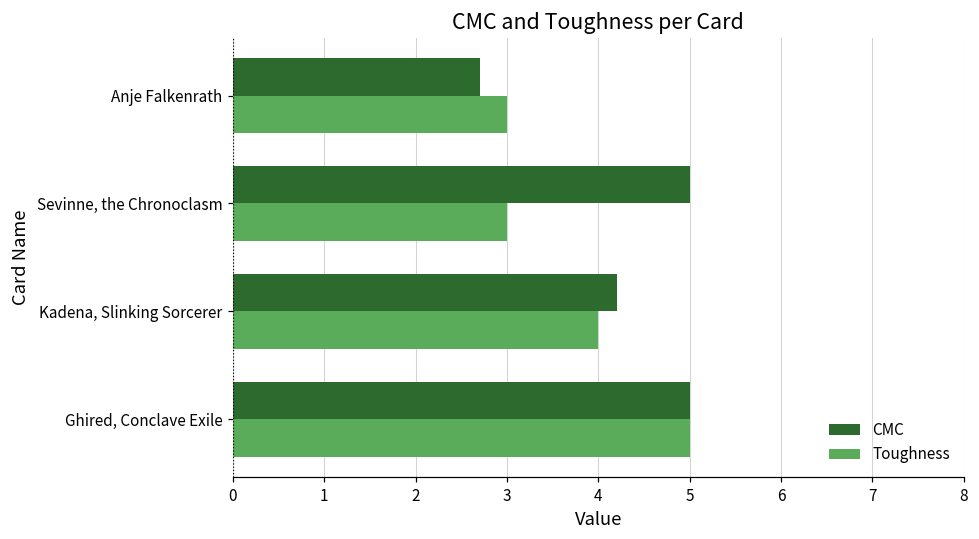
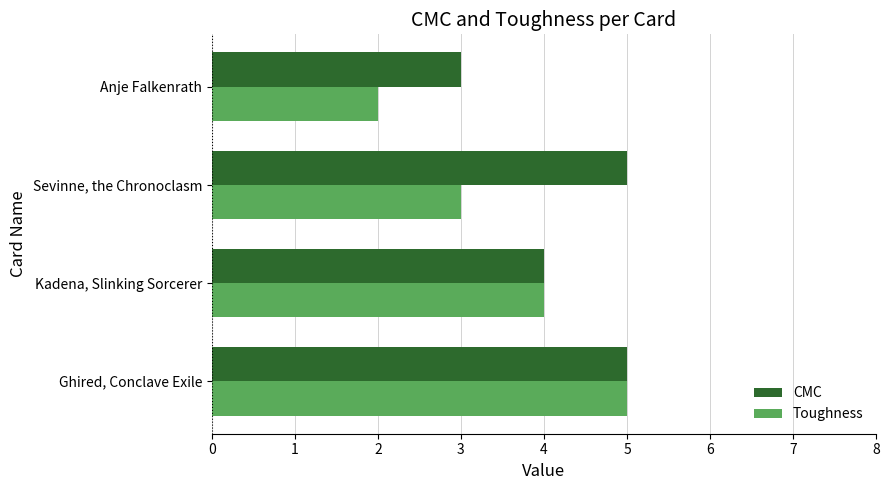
  {
    "CMC": {
-     "Anje Falkenrath": 2.7,
+     "Anje Falkenrath": 3.0,
      "Sevinne, the Chronoclasm": 5.0,
-     "Kadena, Slinking Sorcerer": 4.2,
+     "Kadena, Slinking Sorcerer": 4.0,
      "Ghired, Conclave Exile": 5.0
    },
    "Toughness": {
-     "Anje Falkenrath": 3,
+     "Anje Falkenrath": 2,
      "Sevinne, the Chronoclasm": 3,
      "Kadena, Slinking Sorcerer": 4,
      "Ghired, Conclave Exile": 5
    }
  }
